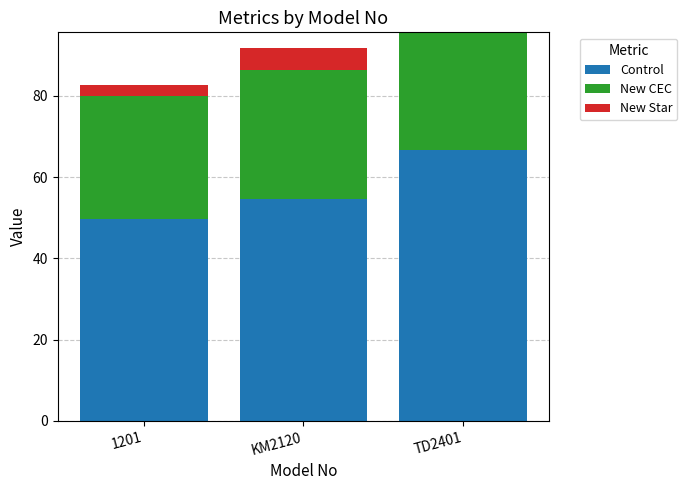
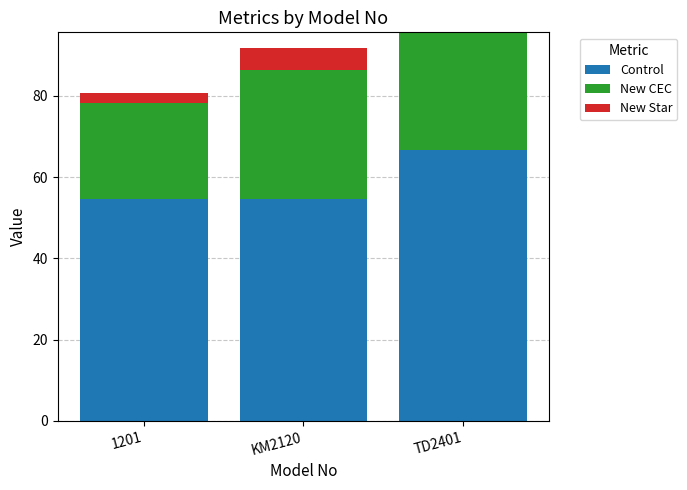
  {
    "Control": {
-     "1201": 50,
+     "1201": 55,
      "KM2120": 55,
      "TD2401": 67
    },
    "New CEC": {
-     "1201": 30,
+     "1201": 24,
      "KM2120": 32,
      "TD2401": 29
    },
    "New Star": {
      "1201": 3,
      "KM2120": 6,
      "TD2401": 0
    }
  }
